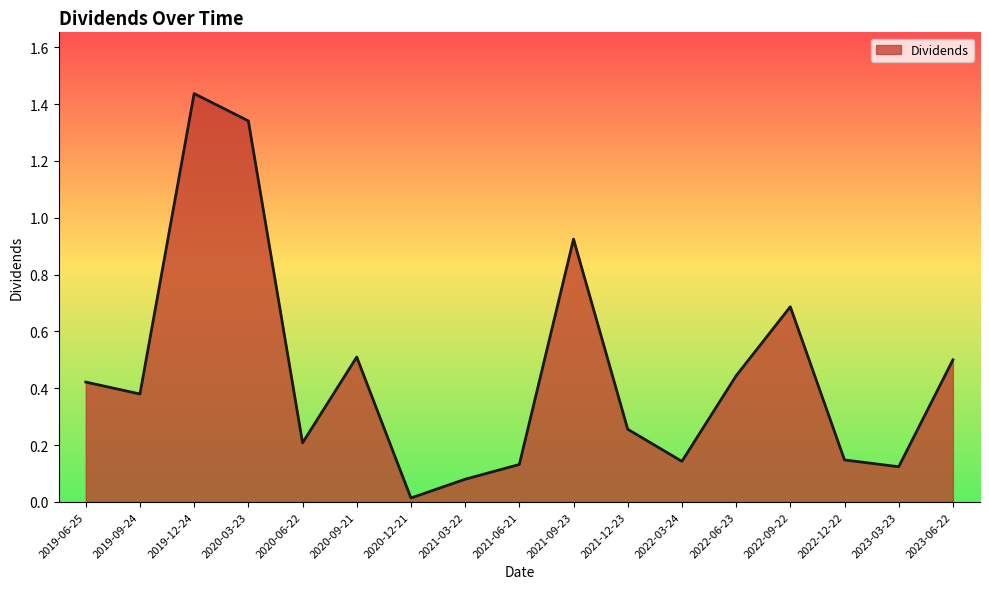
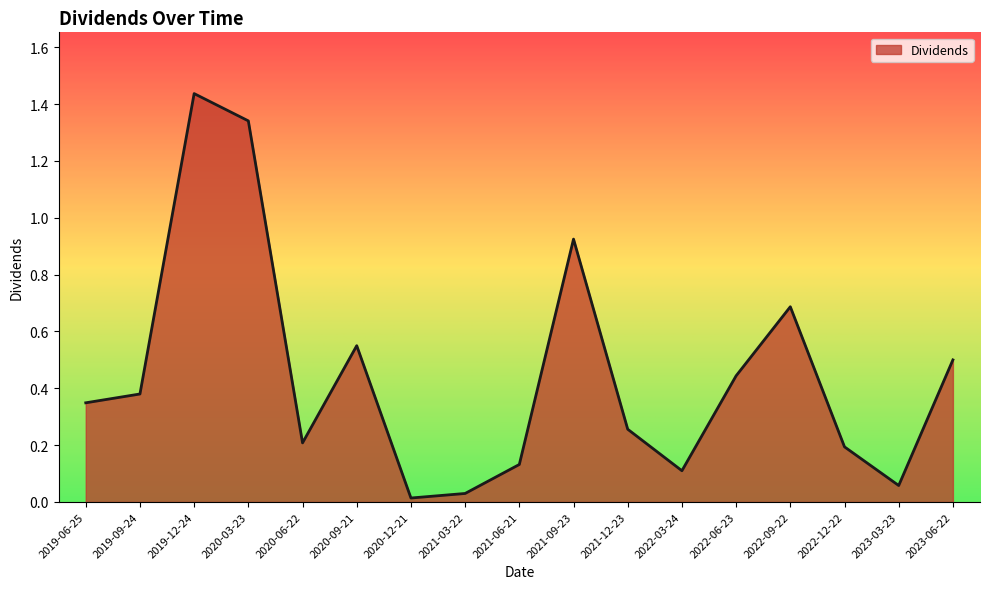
  {
-   "2019-06-25": 0.42,
+   "2019-06-25": 0.35,
    "2019-09-24": 0.38,
    "2019-12-24": 1.44,
    "2020-03-23": 1.34,
    "2020-06-22": 0.21,
-   "2020-09-21": 0.51,
+   "2020-09-21": 0.55,
    "2020-12-21": 0.01,
-   "2021-03-22": 0.08,
+   "2021-03-22": 0.03,
    "2021-06-21": 0.13,
    "2021-09-23": 0.93,
    "2021-12-23": 0.26,
-   "2022-03-24": 0.14,
+   "2022-03-24": 0.11,
    "2022-06-23": 0.44,
    "2022-09-22": 0.69,
-   "2022-12-22": 0.15,
-   "2023-03-23": 0.12,
+   "2022-12-22": 0.19,
+   "2023-03-23": 0.06,
    "2023-06-22": 0.50
  }
